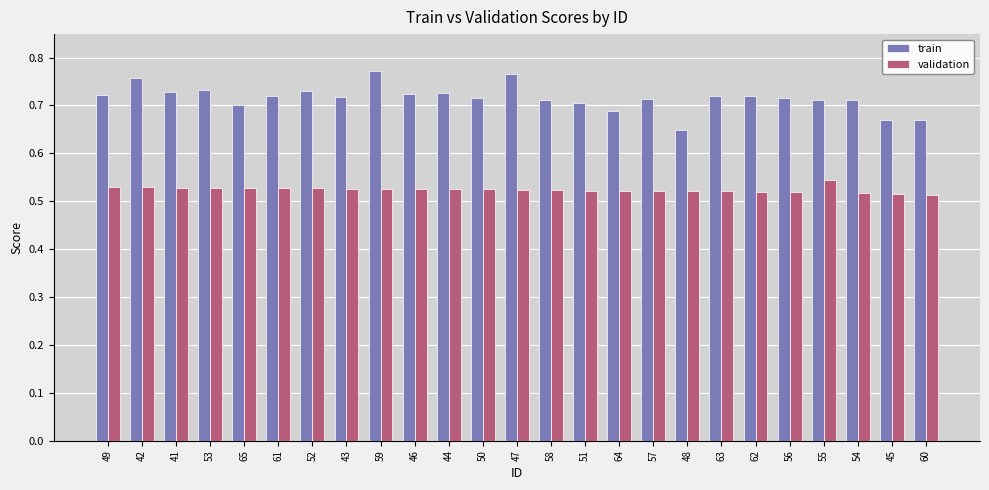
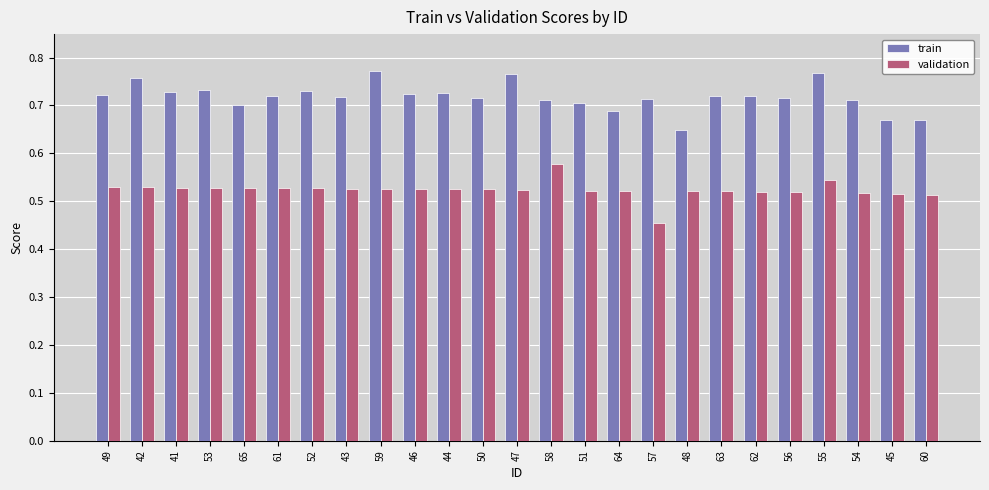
  {
    "train": {
      "49": 0.72,
      "42": 0.76,
      "41": 0.73,
      "53": 0.73,
      "65": 0.70,
      "61": 0.72,
      "52": 0.73,
      "43": 0.72,
      "59": 0.77,
      "46": 0.72,
      "44": 0.73,
      "50": 0.72,
      "47": 0.76,
      "58": 0.71,
      "51": 0.70,
      "64": 0.69,
      "57": 0.71,
      "48": 0.65,
      "63": 0.72,
      "62": 0.72,
      "56": 0.72,
-     "55": 0.71,
+     "55": 0.77,
      "54": 0.71,
      "45": 0.67,
      "60": 0.67
    },
    "validation": {
      "49": 0.53,
      "42": 0.53,
      "41": 0.53,
      "53": 0.53,
      "65": 0.53,
      "61": 0.53,
      "52": 0.53,
      "43": 0.53,
      "59": 0.53,
      "46": 0.53,
      "44": 0.53,
      "50": 0.52,
      "47": 0.52,
-     "58": 0.52,
+     "58": 0.58,
      "51": 0.52,
      "64": 0.52,
-     "57": 0.52,
+     "57": 0.45,
      "48": 0.52,
      "63": 0.52,
      "62": 0.52,
      "56": 0.52,
      "55": 0.54,
      "54": 0.52,
      "45": 0.52,
      "60": 0.51
    }
  }
